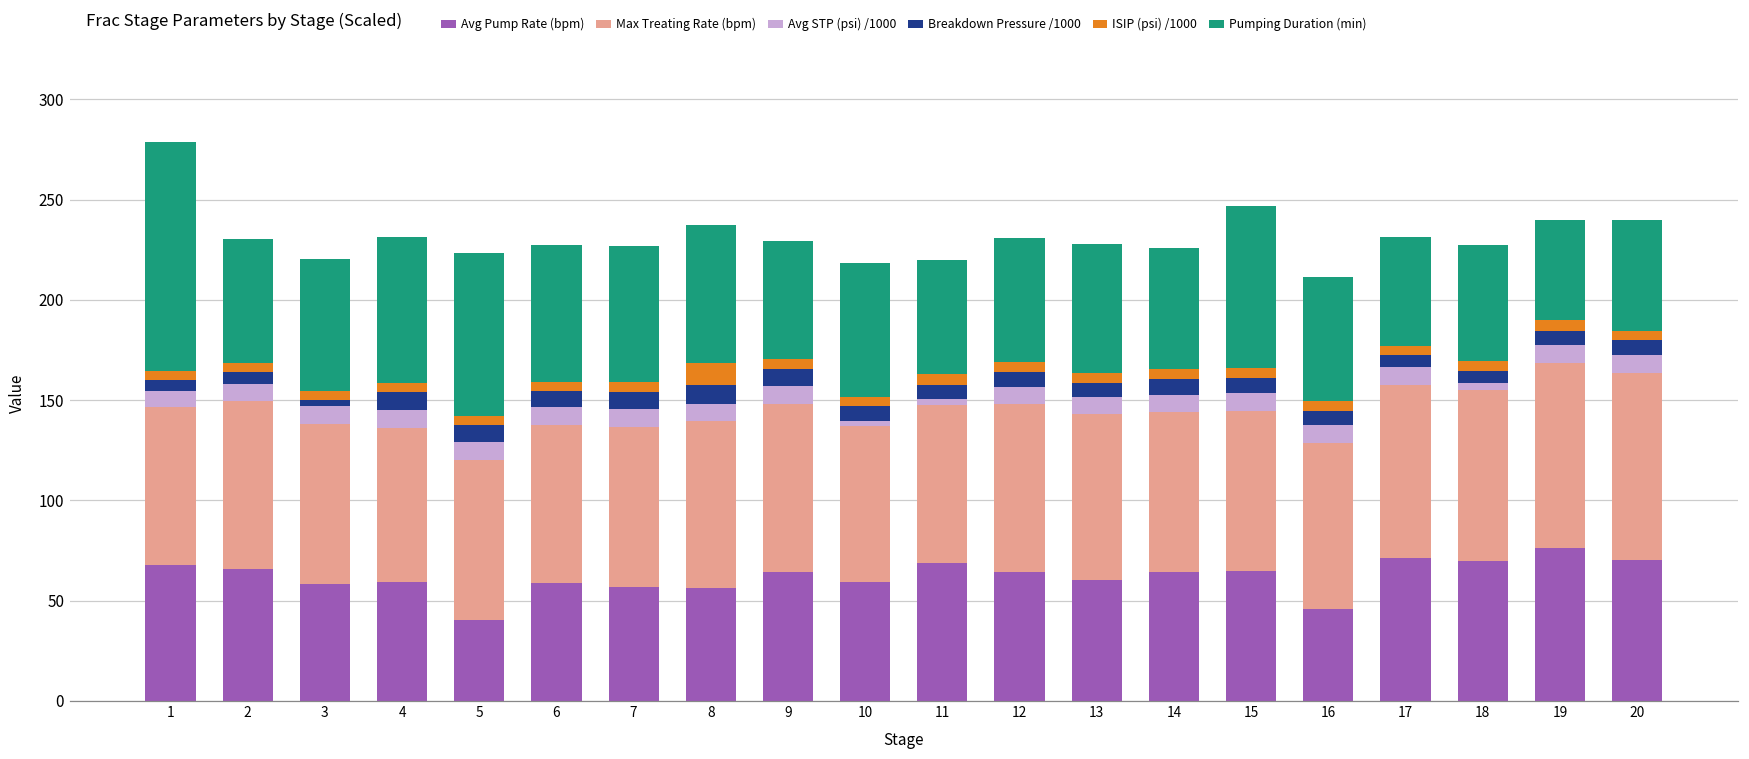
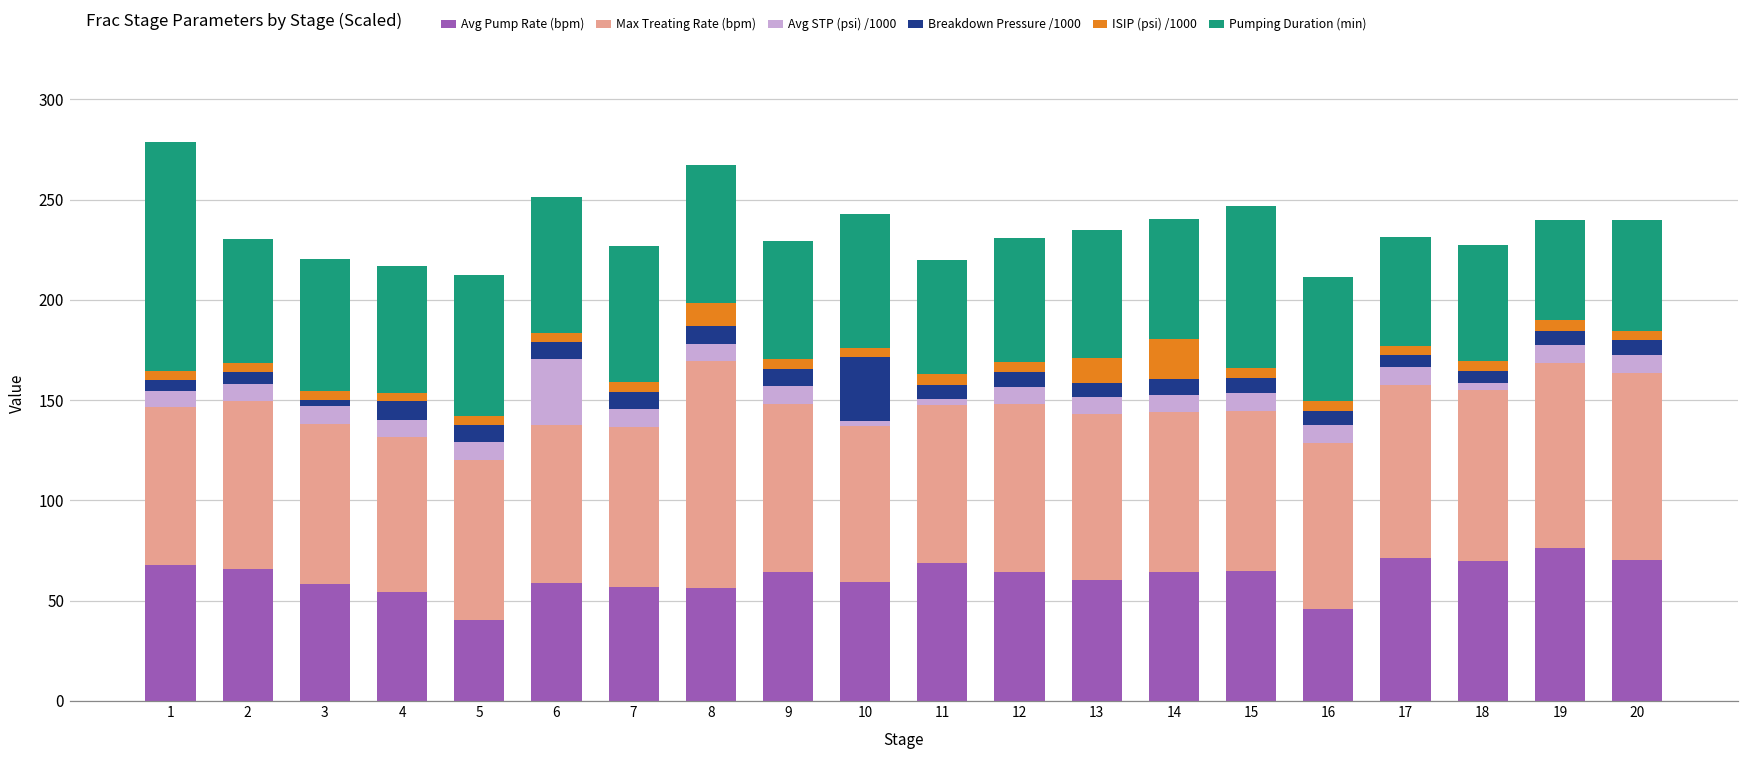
  {
    "Avg Pump Rate (bpm)": {
      "1": 68,
      "2": 66,
      "3": 58,
-     "4": 59,
+     "4": 54,
      "5": 40,
      "6": 59,
      "7": 57,
      "8": 56,
      "9": 64,
      "10": 59,
      "11": 69,
      "12": 64,
      "13": 60,
      "14": 64,
      "15": 65,
      "16": 46,
      "17": 71,
      "18": 70,
      "19": 76,
      "20": 70
    },
    "Max Treating Rate (bpm)": {
      "1": 79,
      "2": 84,
      "3": 80,
      "4": 77,
      "5": 80,
      "6": 79,
      "7": 80,
-     "8": 83,
+     "8": 113,
      "9": 84,
      "10": 78,
      "11": 79,
      "12": 83,
      "13": 83,
      "14": 80,
      "15": 80,
      "16": 83,
      "17": 86,
      "18": 85,
      "19": 93,
      "20": 94
    },
    "Avg STP (psi) /1000": {
      "1": 8,
      "2": 9,
      "3": 9,
      "4": 9,
      "5": 9,
-     "6": 9,
+     "6": 33,
      "7": 9,
      "8": 9,
      "9": 9,
      "10": 3,
      "11": 3,
      "12": 9,
      "13": 9,
      "14": 9,
      "15": 9,
      "16": 9,
      "17": 9,
      "18": 4,
      "19": 9,
      "20": 9
    },
    "Breakdown Pressure /1000": {
      "1": 5,
      "2": 6,
      "3": 3,
      "4": 9,
      "5": 9,
      "6": 8,
      "7": 9,
      "8": 9,
      "9": 9,
-     "10": 7,
+     "10": 32,
      "11": 7,
      "12": 8,
      "13": 7,
      "14": 8,
      "15": 7,
      "16": 7,
      "17": 6,
      "18": 6,
      "19": 7,
      "20": 8
    },
    "ISIP (psi) /1000": {
      "1": 5,
      "2": 4,
      "3": 4,
      "4": 4,
      "5": 5,
      "6": 5,
      "7": 5,
      "8": 11,
      "9": 5,
      "10": 4,
      "11": 5,
      "12": 5,
-     "13": 5,
-     "14": 5,
+     "13": 13,
+     "14": 20,
      "15": 5,
      "16": 5,
      "17": 5,
      "18": 5,
      "19": 6,
      "20": 5
    },
    "Pumping Duration (min)": {
      "1": 114,
      "2": 62,
      "3": 66,
-     "4": 73,
-     "5": 81,
+     "4": 63,
+     "5": 70,
      "6": 68,
      "7": 68,
      "8": 69,
      "9": 59,
      "10": 67,
      "11": 57,
      "12": 62,
      "13": 64,
      "14": 60,
      "15": 81,
      "16": 62,
      "17": 54,
      "18": 58,
      "19": 50,
      "20": 55
    }
  }
